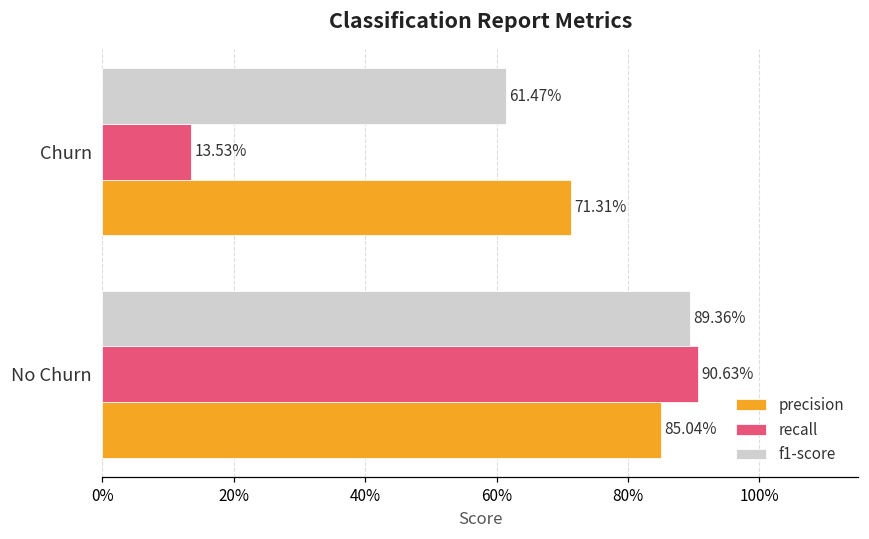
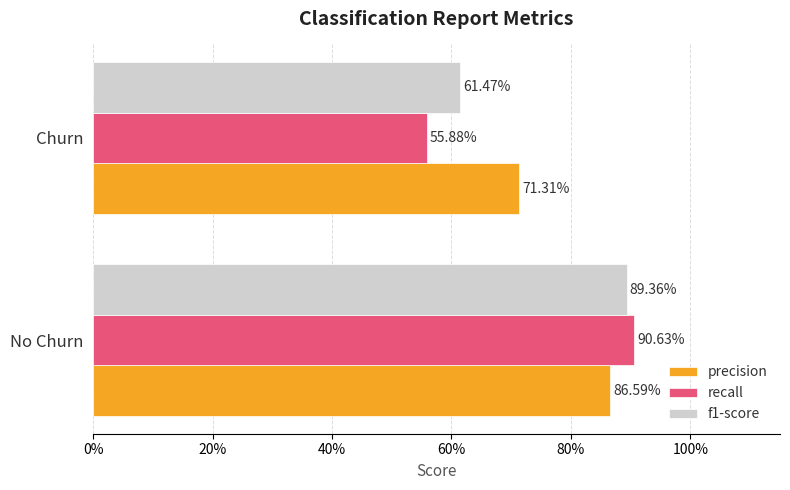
  {
    "precision": {
      "Churn": "71.31%",
-     "No Churn": "85.04%"
+     "No Churn": "86.59%"
    },
    "recall": {
-     "Churn": "13.53%",
+     "Churn": "55.88%",
      "No Churn": "90.63%"
    },
    "f1-score": {
      "Churn": "61.47%",
      "No Churn": "89.36%"
    }
  }
